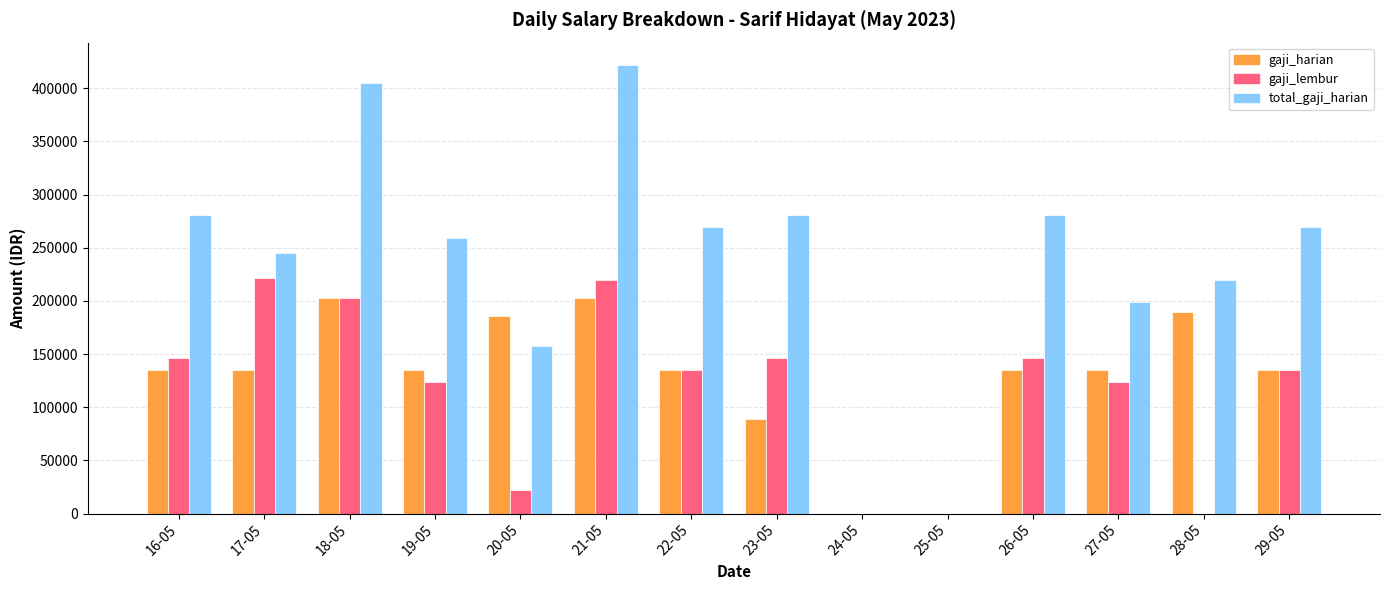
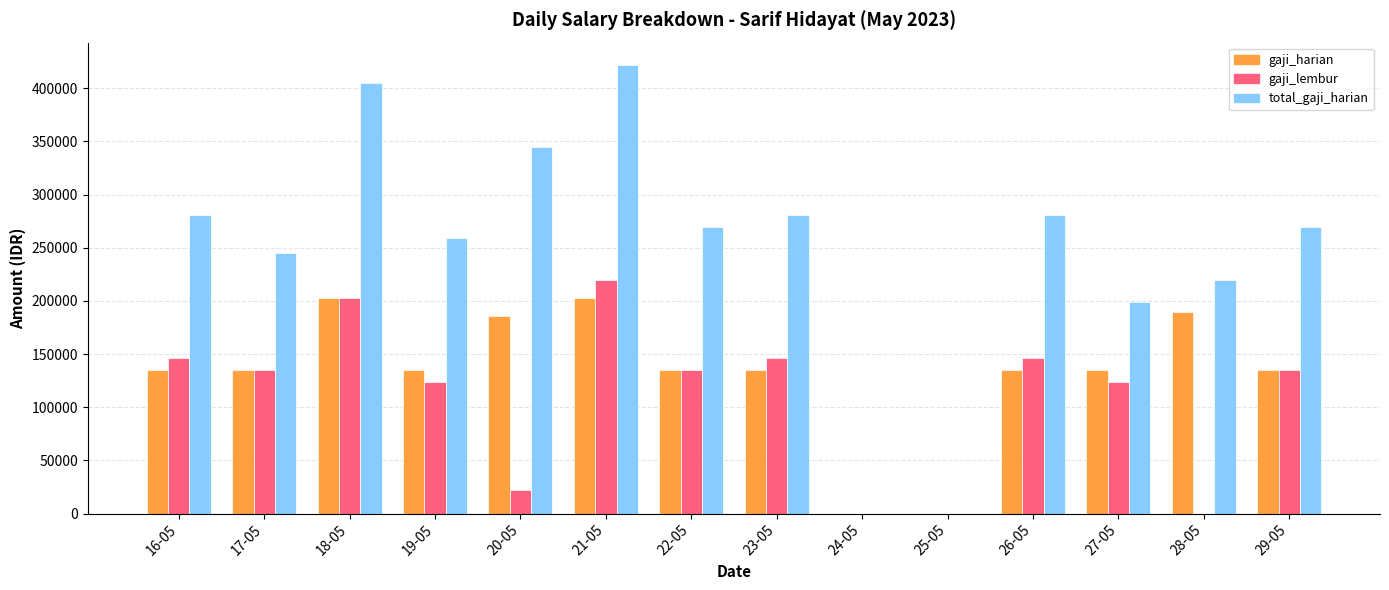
  {
    "gaji_harian": {
      "16-05": 135000,
      "17-05": 135000,
      "18-05": 203000,
      "19-05": 135000,
      "20-05": 186000,
      "21-05": 203000,
      "22-05": 135000,
-     "23-05": 89000,
+     "23-05": 135000,
      "24-05": 0,
      "25-05": 0,
      "26-05": 135000,
      "27-05": 135000,
      "28-05": 190000,
      "29-05": 135000
    },
    "gaji_lembur": {
      "16-05": 146000,
-     "17-05": 221000,
+     "17-05": 135000,
      "18-05": 203000,
      "19-05": 124000,
      "20-05": 23000,
      "21-05": 219000,
      "22-05": 135000,
      "23-05": 146000,
      "24-05": 0,
      "25-05": 0,
      "26-05": 146000,
      "27-05": 124000,
      "28-05": 0,
      "29-05": 135000
    },
    "total_gaji_harian": {
      "16-05": 281000,
      "17-05": 245000,
      "18-05": 405000,
      "19-05": 259000,
-     "20-05": 158000,
+     "20-05": 345000,
      "21-05": 422000,
      "22-05": 270000,
      "23-05": 281000,
      "24-05": 0,
      "25-05": 0,
      "26-05": 281000,
      "27-05": 199000,
      "28-05": 220000,
      "29-05": 270000
    }
  }
